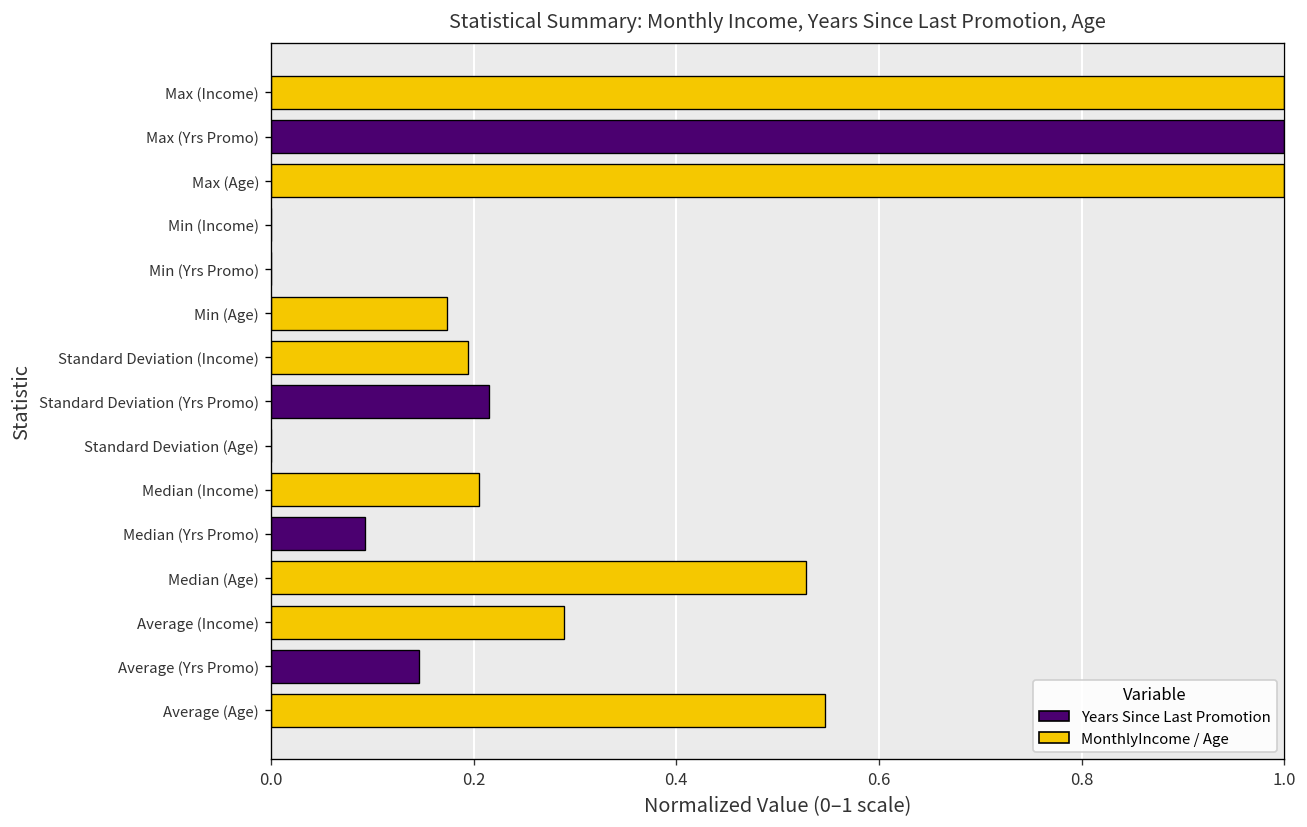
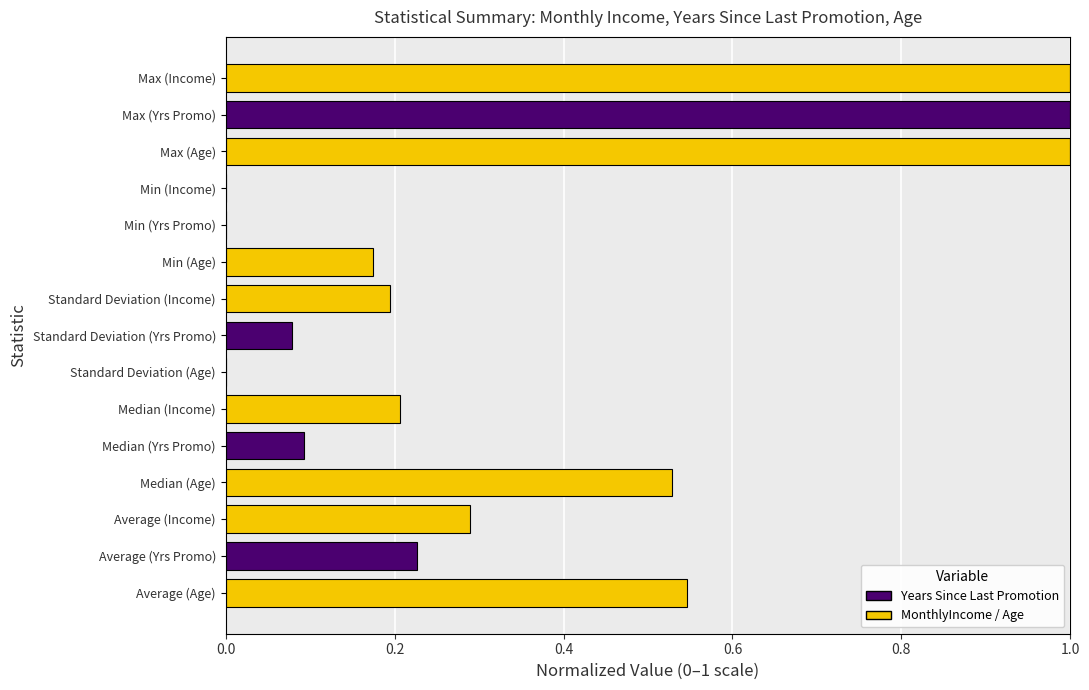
  {
    "Years Since Last Promotion": {
      "Max (Yrs Promo)": 1.00,
      "Min (Yrs Promo)": 0.00,
-     "Standard Deviation (Yrs Promo)": 0.21,
+     "Standard Deviation (Yrs Promo)": 0.08,
      "Median (Yrs Promo)": 0.09,
-     "Average (Yrs Promo)": 0.15
+     "Average (Yrs Promo)": 0.23
    }
  }
